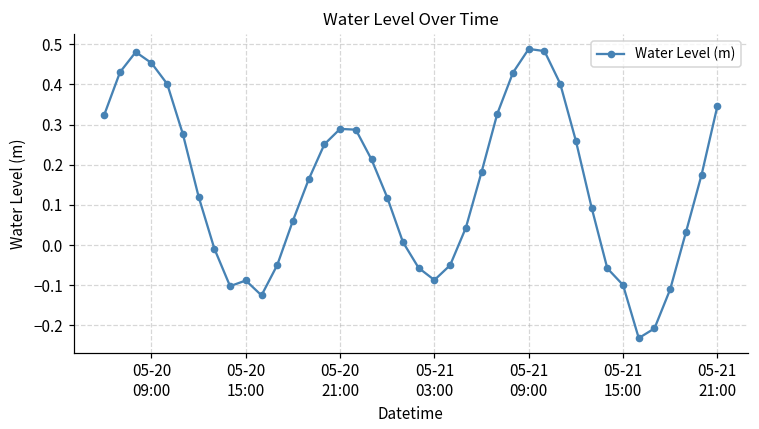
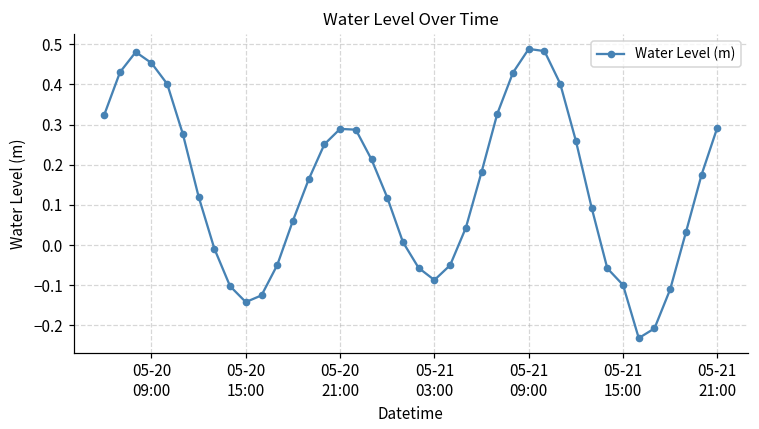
  {
    "05-20 09:00": 0.45,
-   "05-20 15:00": -0.09,
+   "05-20 15:00": -0.14,
    "05-20 21:00": 0.29,
    "05-21 03:00": -0.09,
    "05-21 09:00": 0.49,
    "05-21 15:00": -0.10,
-   "05-21 21:00": 0.35
+   "05-21 21:00": 0.29
  }
